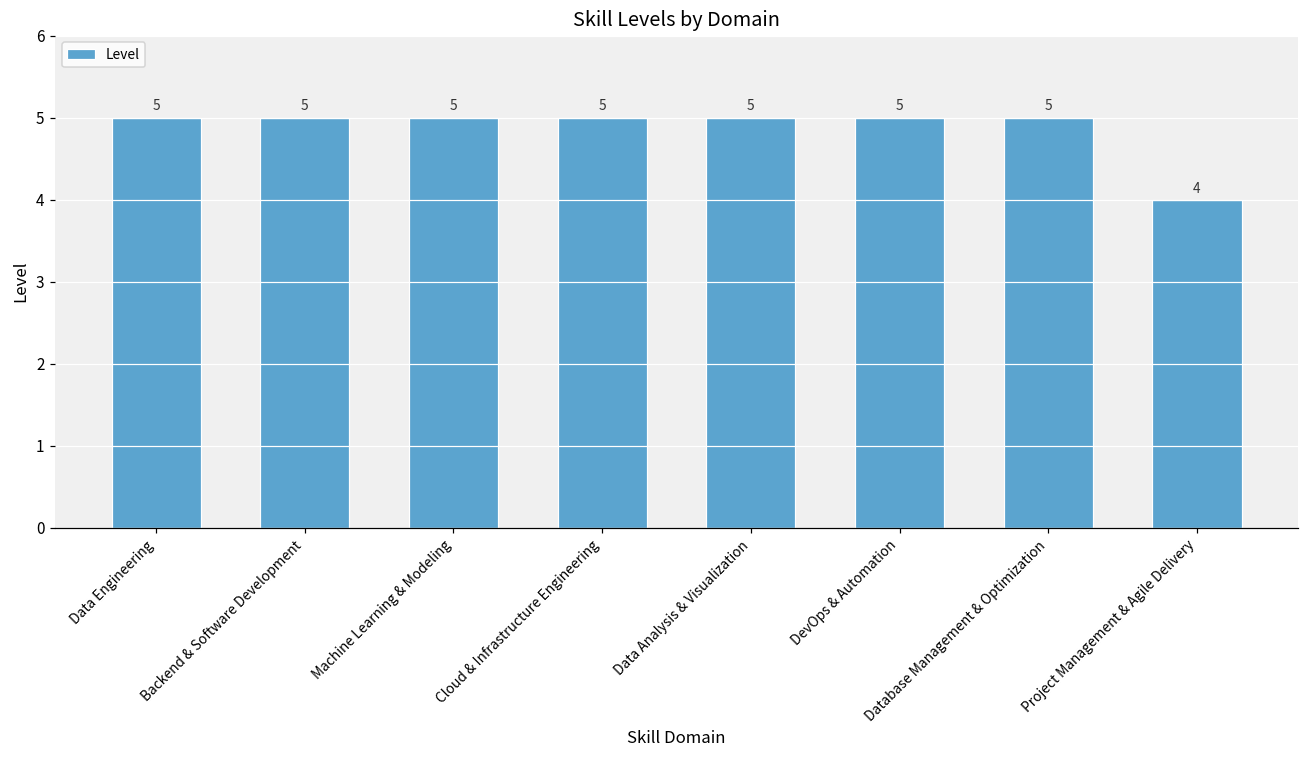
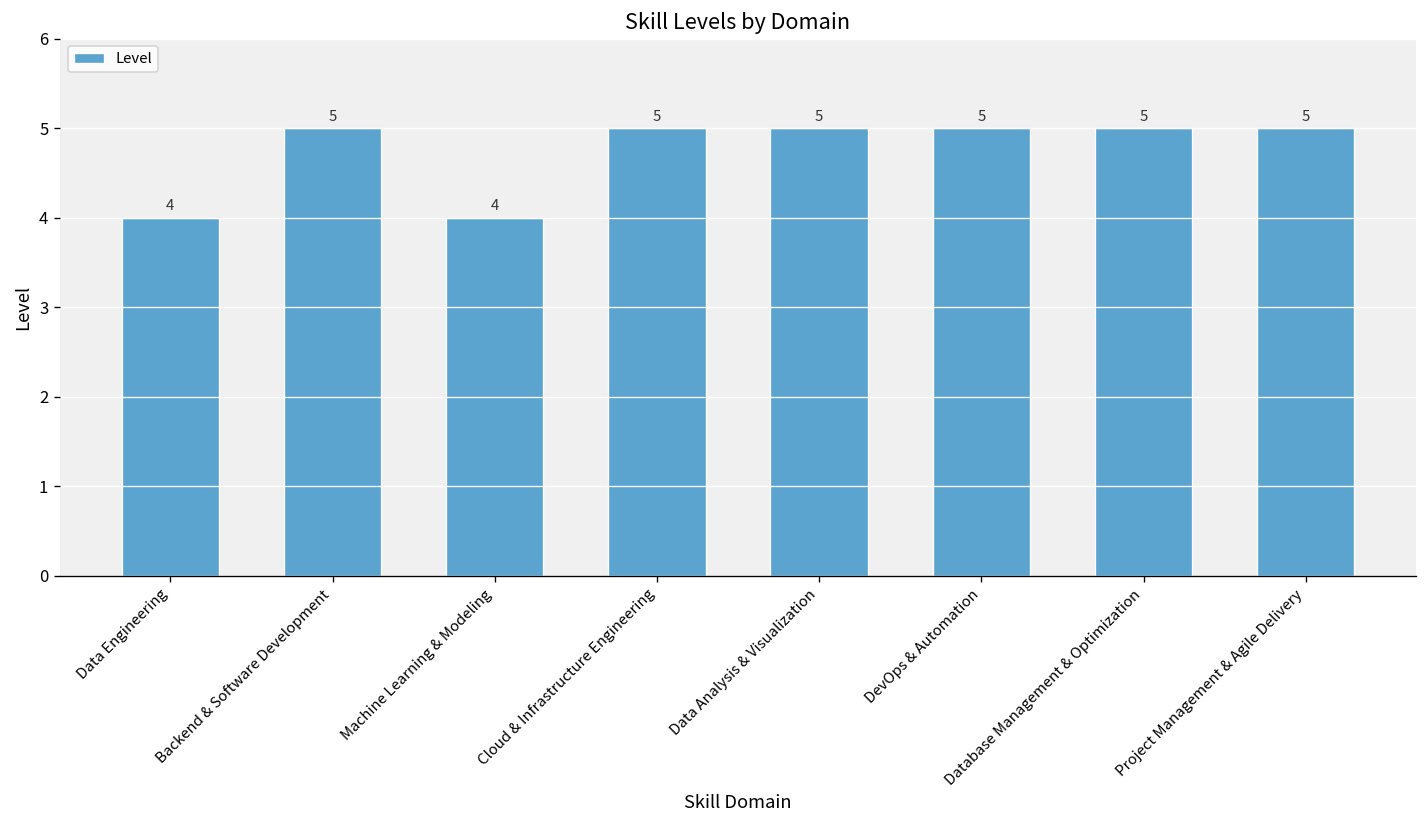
  {
-   "Data Engineering": 5,
+   "Data Engineering": 4,
    "Backend & Software Development": 5,
-   "Machine Learning & Modeling": 5,
+   "Machine Learning & Modeling": 4,
    "Cloud & Infrastructure Engineering": 5,
    "Data Analysis & Visualization": 5,
    "DevOps & Automation": 5,
    "Database Management & Optimization": 5,
-   "Project Management & Agile Delivery": 4
+   "Project Management & Agile Delivery": 5
  }
